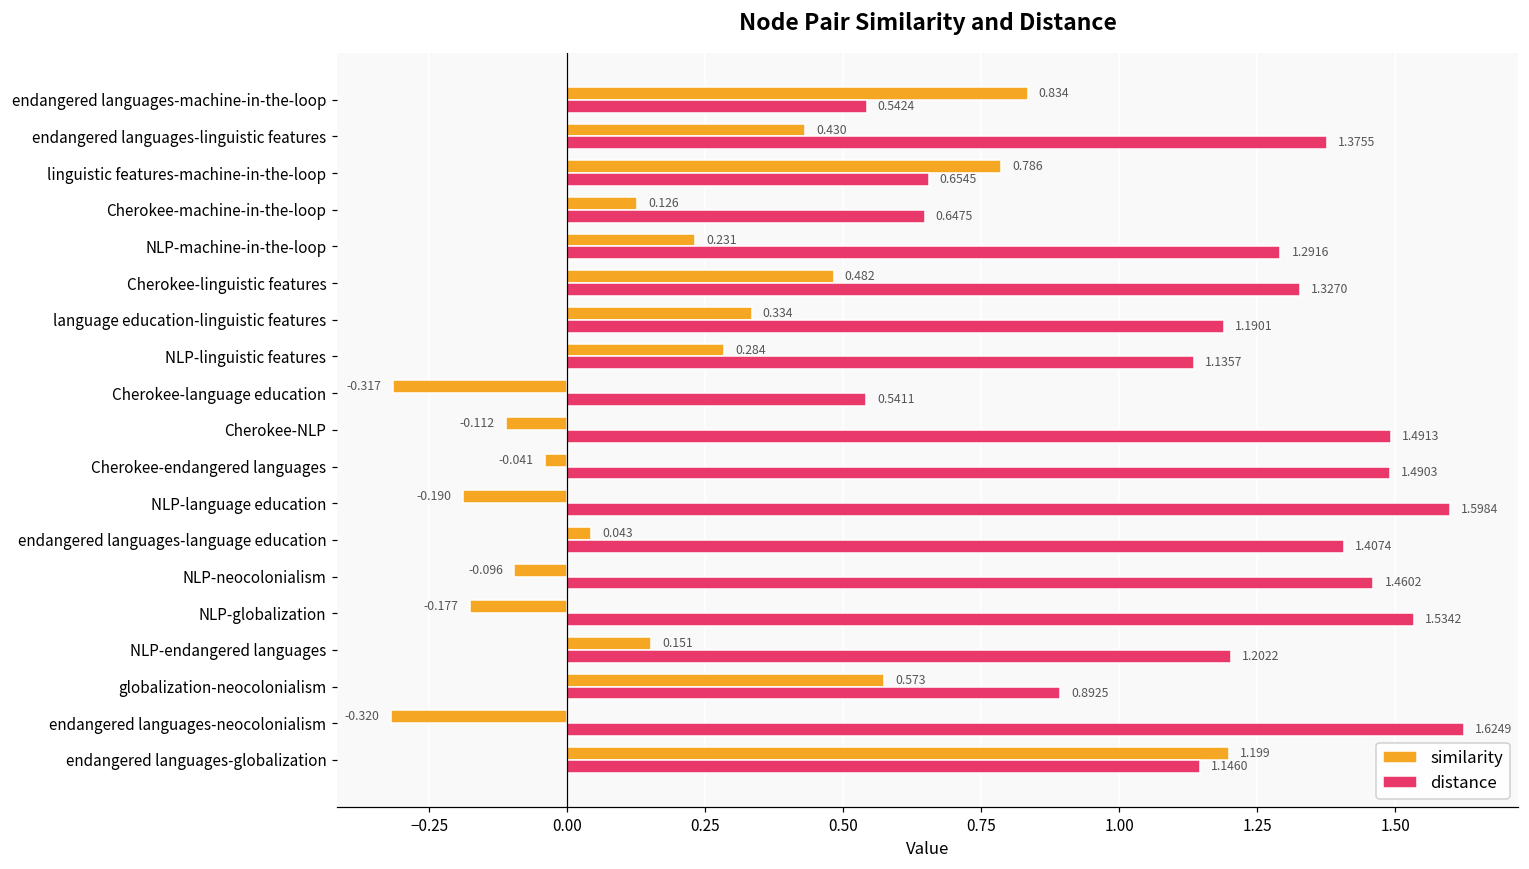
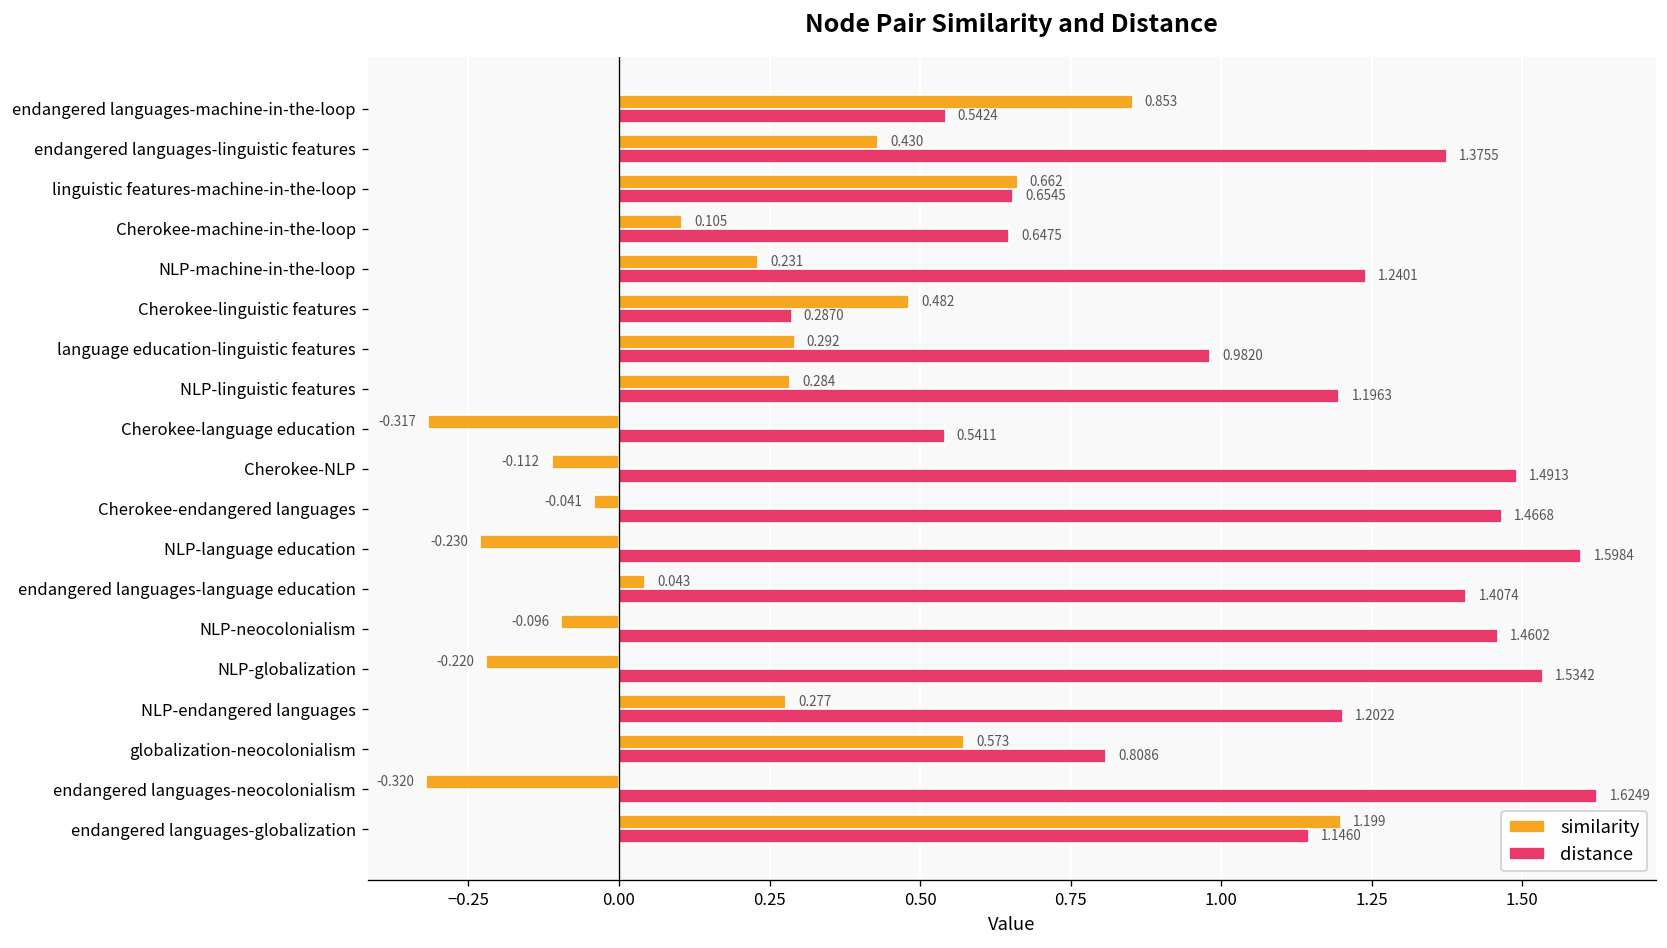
  {
    "similarity": {
-     "endangered languages-machine-in-the-loop": 0.834,
+     "endangered languages-machine-in-the-loop": 0.853,
      "endangered languages-linguistic features": 0.430,
-     "linguistic features-machine-in-the-loop": 0.786,
-     "Cherokee-machine-in-the-loop": 0.126,
+     "linguistic features-machine-in-the-loop": 0.662,
+     "Cherokee-machine-in-the-loop": 0.105,
      "NLP-machine-in-the-loop": 0.231,
      "Cherokee-linguistic features": 0.482,
-     "language education-linguistic features": 0.334,
+     "language education-linguistic features": 0.292,
      "NLP-linguistic features": 0.284,
      "Cherokee-language education": -0.317,
      "Cherokee-NLP": -0.112,
      "Cherokee-endangered languages": -0.041,
-     "NLP-language education": -0.190,
+     "NLP-language education": -0.230,
      "endangered languages-language education": 0.043,
      "NLP-neocolonialism": -0.096,
-     "NLP-globalization": -0.177,
-     "NLP-endangered languages": 0.151,
+     "NLP-globalization": -0.220,
+     "NLP-endangered languages": 0.277,
      "globalization-neocolonialism": 0.573,
      "endangered languages-neocolonialism": -0.320,
      "endangered languages-globalization": 1.199
    },
    "distance": {
      "endangered languages-machine-in-the-loop": 0.5424,
      "endangered languages-linguistic features": 1.3755,
      "linguistic features-machine-in-the-loop": 0.6545,
      "Cherokee-machine-in-the-loop": 0.6475,
-     "NLP-machine-in-the-loop": 1.2916,
-     "Cherokee-linguistic features": 1.3270,
-     "language education-linguistic features": 1.1901,
-     "NLP-linguistic features": 1.1357,
+     "NLP-machine-in-the-loop": 1.2401,
+     "Cherokee-linguistic features": 0.2870,
+     "language education-linguistic features": 0.9820,
+     "NLP-linguistic features": 1.1963,
      "Cherokee-language education": 0.5411,
      "Cherokee-NLP": 1.4913,
-     "Cherokee-endangered languages": 1.4903,
+     "Cherokee-endangered languages": 1.4668,
      "NLP-language education": 1.5984,
      "endangered languages-language education": 1.4074,
      "NLP-neocolonialism": 1.4602,
      "NLP-globalization": 1.5342,
      "NLP-endangered languages": 1.2022,
-     "globalization-neocolonialism": 0.8925,
+     "globalization-neocolonialism": 0.8086,
      "endangered languages-neocolonialism": 1.6249,
      "endangered languages-globalization": 1.1460
    }
  }
